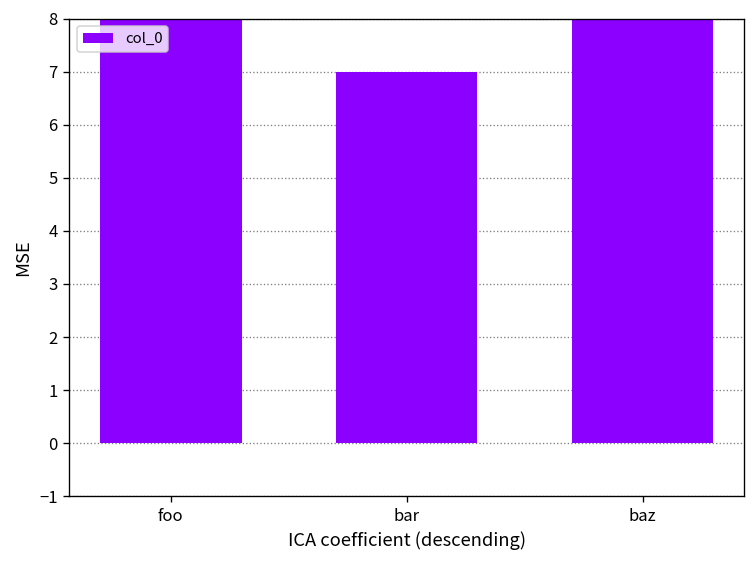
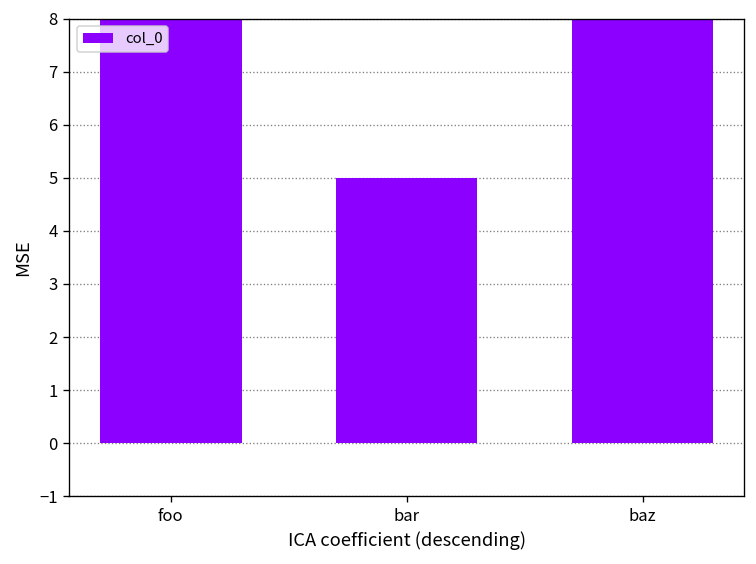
  {
-   "bar": 7
+   "bar": 5
  }
